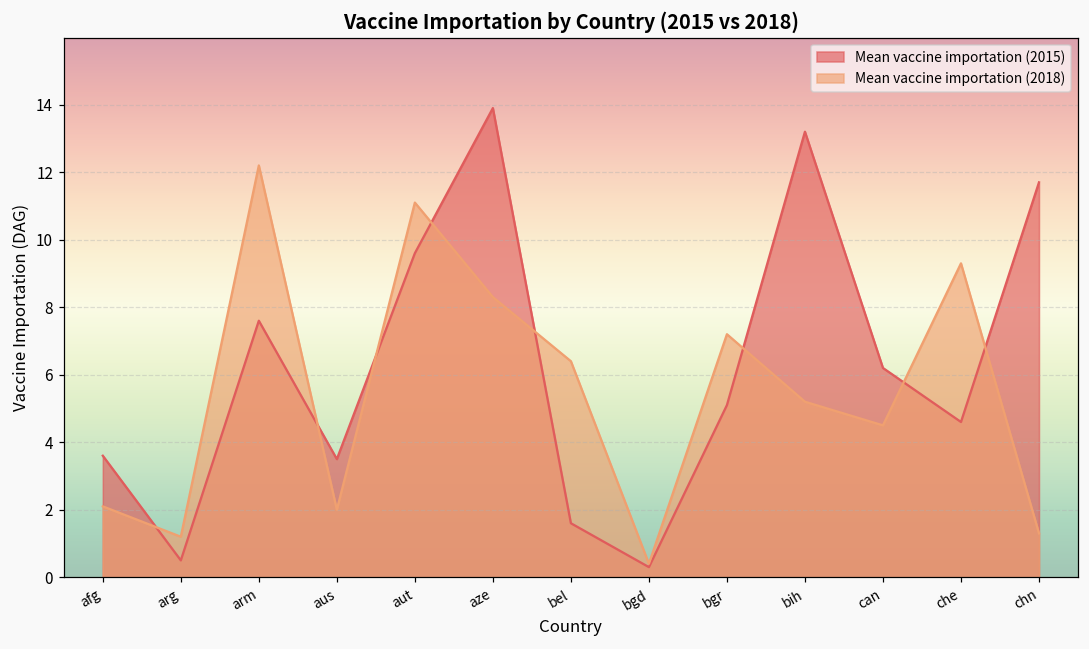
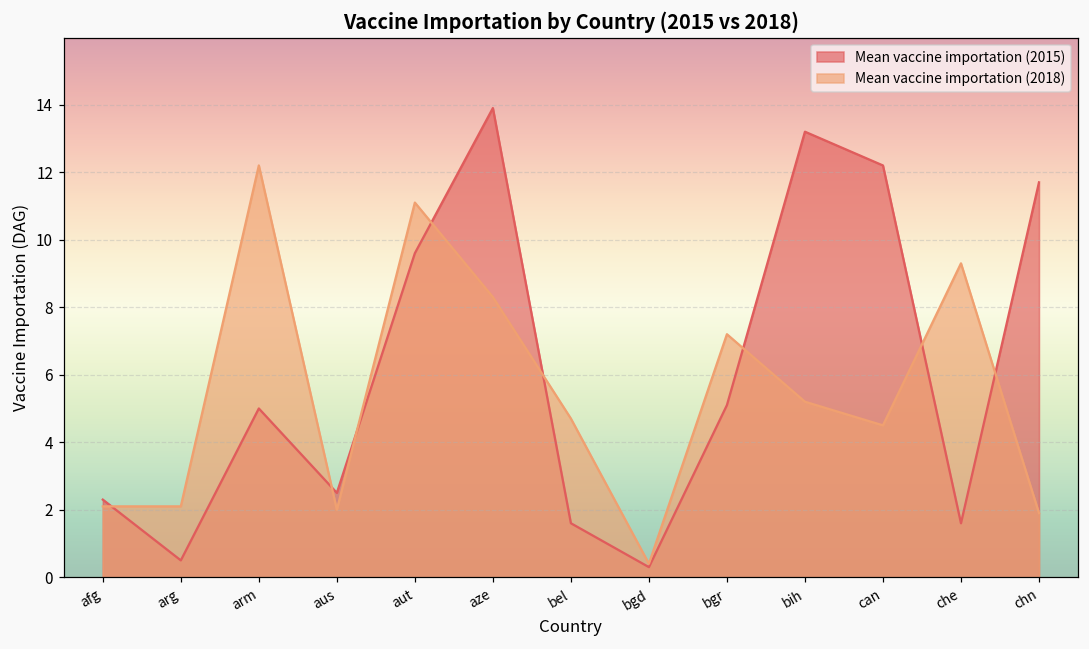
  {
    "Mean vaccine importation (2015)": {
-     "afg": 3.6,
+     "afg": 2.3,
      "arg": 0.5,
-     "arm": 7.6,
-     "aus": 3.5,
+     "arm": 5.0,
+     "aus": 2.5,
      "aut": 9.6,
      "aze": 13.9,
      "bel": 1.6,
      "bgd": 0.3,
      "bgr": 5.1,
      "bih": 13.2,
-     "can": 6.2,
-     "che": 4.6,
+     "can": 12.2,
+     "che": 1.6,
      "chn": 11.7
    },
    "Mean vaccine importation (2018)": {
      "afg": 2.1,
-     "arg": 1.2,
+     "arg": 2.1,
      "arm": 12.2,
      "aus": 2.0,
      "aut": 11.1,
      "aze": 8.3,
-     "bel": 6.4,
+     "bel": 4.7,
      "bgd": 0.4,
      "bgr": 7.2,
      "bih": 5.2,
      "can": 4.5,
      "che": 9.3,
-     "chn": 1.3
+     "chn": 1.9
    }
  }
